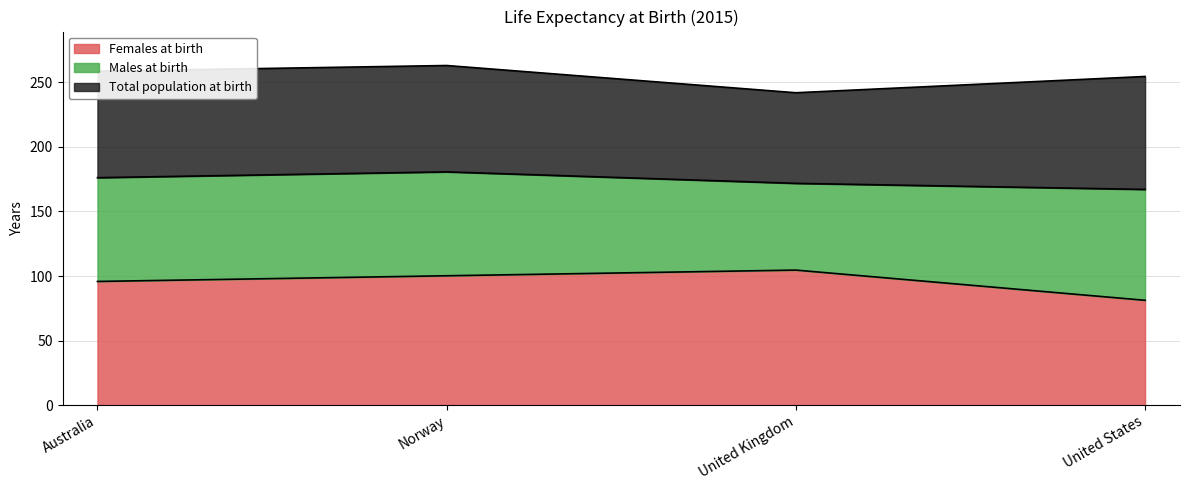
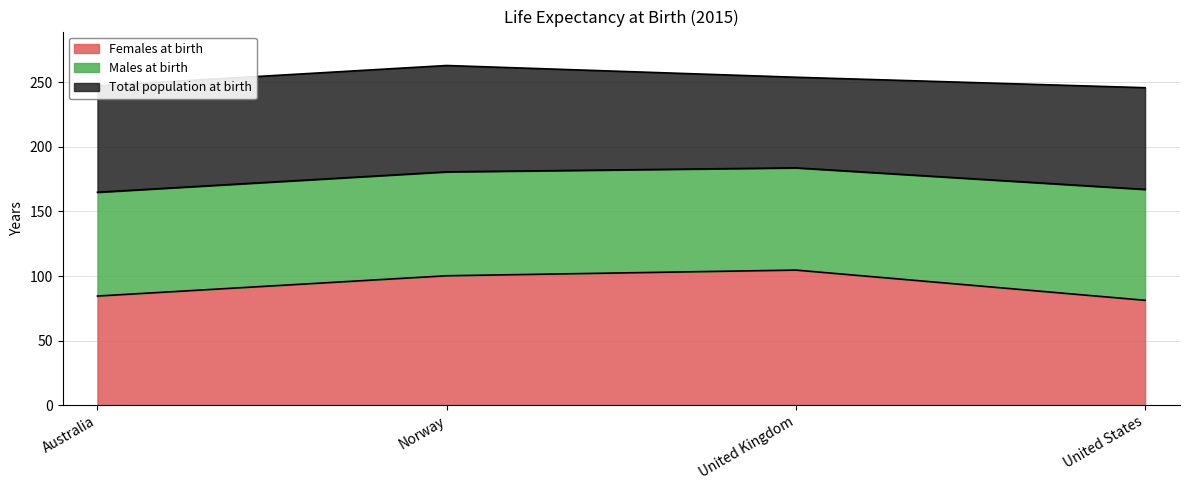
  {
    "Females at birth": {
-     "Australia": 96,
+     "Australia": 85,
      "Norway": 100,
      "United Kingdom": 105,
      "United States": 81
    },
    "Males at birth": {
      "Australia": 80,
      "Norway": 80,
-     "United Kingdom": 67,
+     "United Kingdom": 79,
      "United States": 86
    },
    "Total population at birth": {
      "Norway": 82,
      "United Kingdom": 70,
-     "United States": 88
+     "United States": 79
    }
  }
